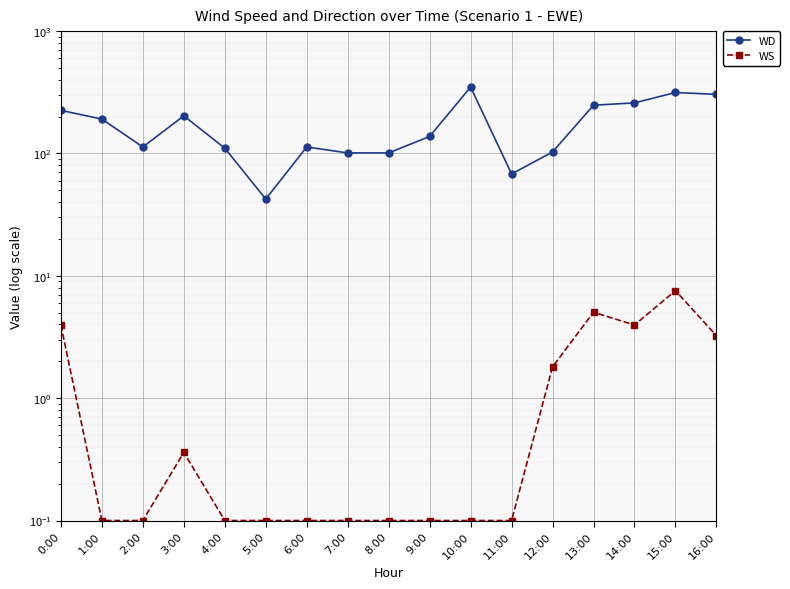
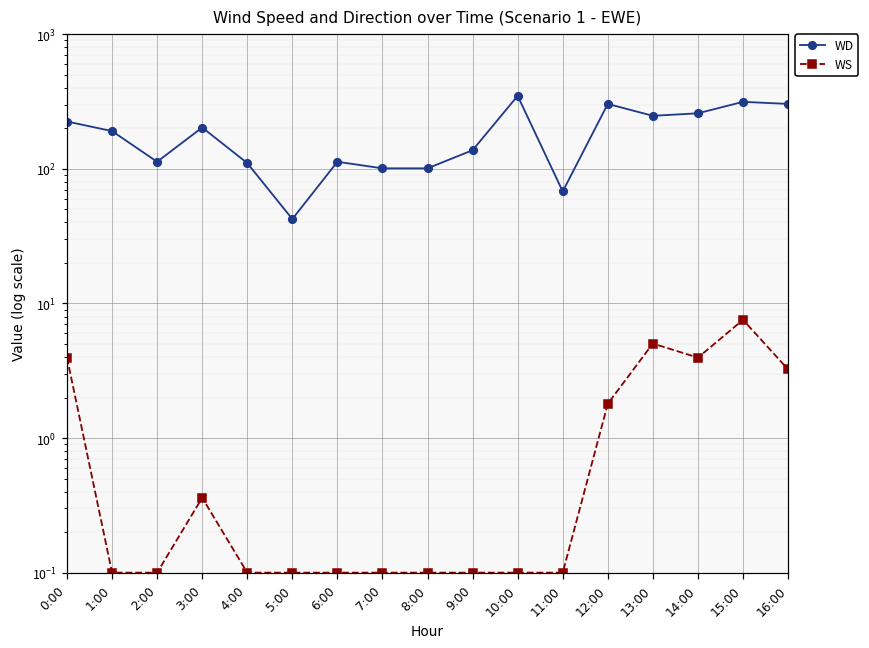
  {
    "WD": {
      "0:00": 230,
      "1:00": 190,
      "2:00": 110,
      "3:00": 200,
      "4:00": 110,
      "5:00": 42,
      "6:00": 110,
      "7:00": 100,
      "8:00": 100,
      "9:00": 140,
      "10:00": 350,
      "11:00": 70,
-     "12:00": 100,
+     "12:00": 300,
      "13:00": 250,
      "14:00": 260,
      "15:00": 320,
      "16:00": 300
    },
    "WS": {
      "0:00": 4,
      "1:00": 0.10,
      "2:00": 0.10,
      "3:00": 0.36,
      "4:00": 0.10,
      "5:00": 0.10,
      "6:00": 0.10,
      "7:00": 0.10,
      "8:00": 0.10,
      "9:00": 0.10,
      "10:00": 0.10,
      "11:00": 0.10,
      "12:00": 1.8,
      "13:00": 5,
      "14:00": 4,
      "15:00": 8,
      "16:00": 3.2
    }
  }
